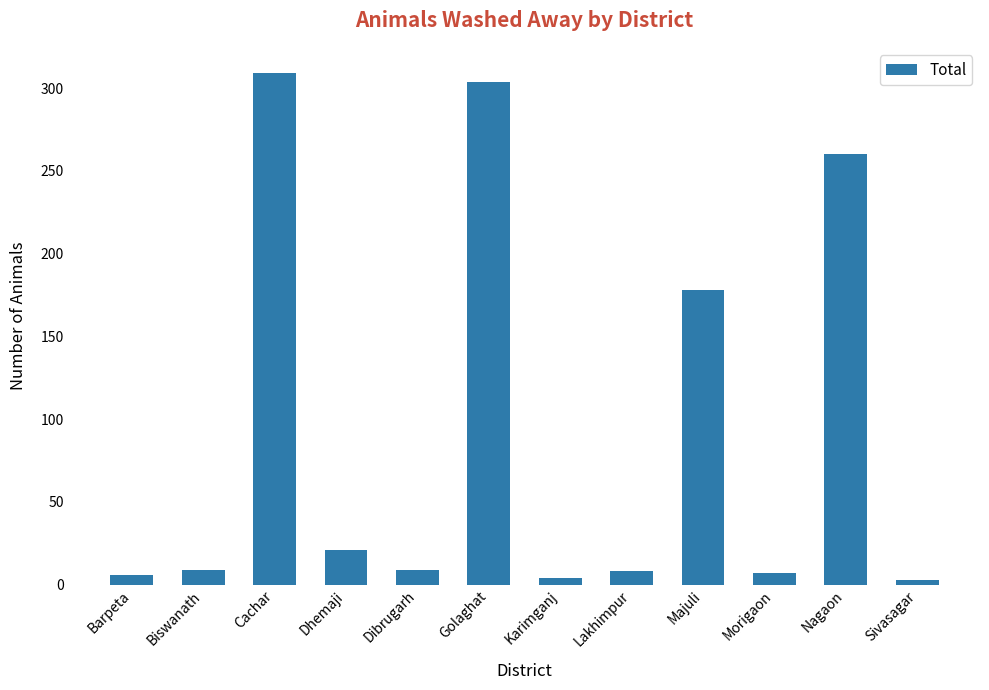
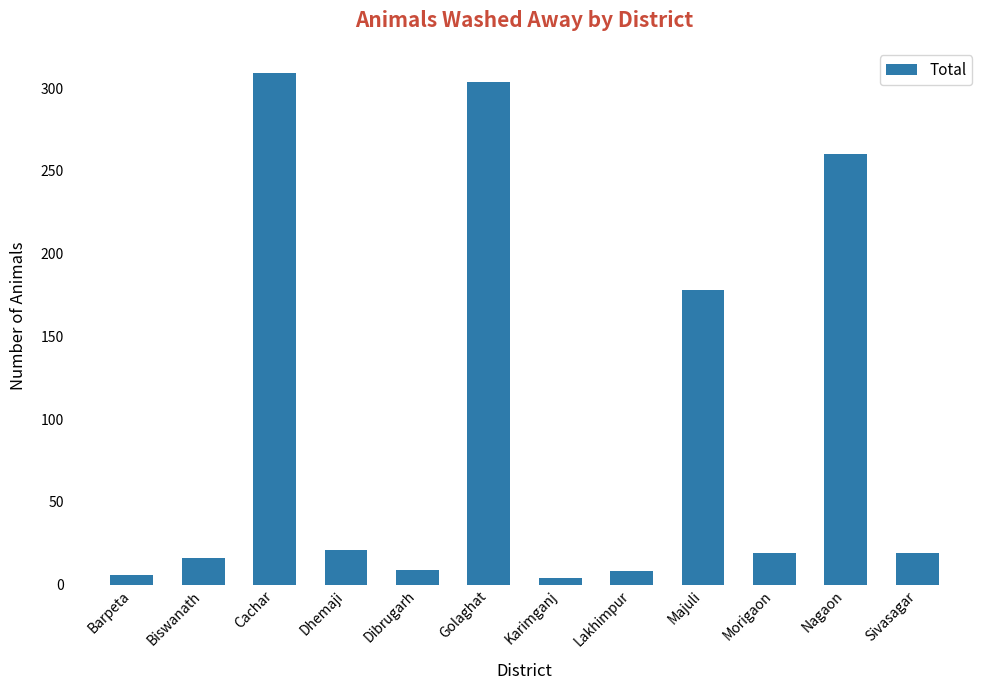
  {
    "Barpeta": 6,
-   "Biswanath": 9,
+   "Biswanath": 16,
    "Cachar": 309,
    "Dhemaji": 21,
    "Dibrugarh": 9,
    "Golaghat": 304,
    "Karimganj": 4,
    "Lakhimpur": 8,
    "Majuli": 178,
-   "Morigaon": 7,
+   "Morigaon": 19,
    "Nagaon": 260,
-   "Sivasagar": 3
+   "Sivasagar": 19
  }
